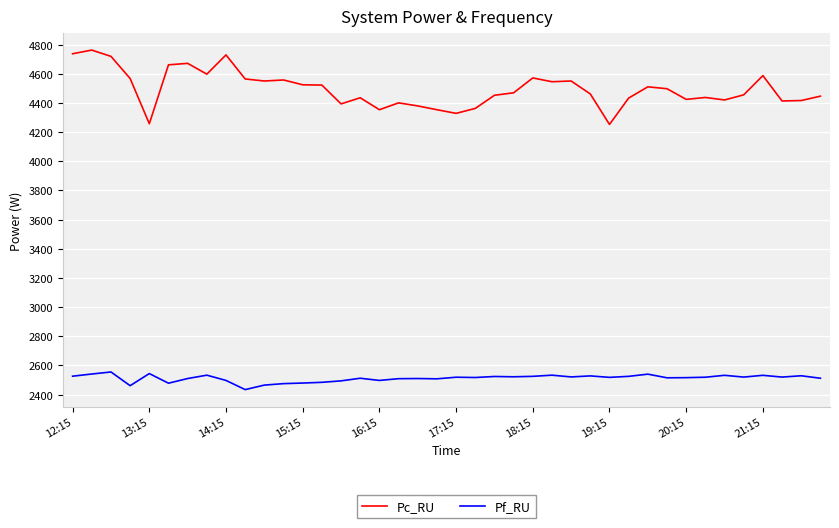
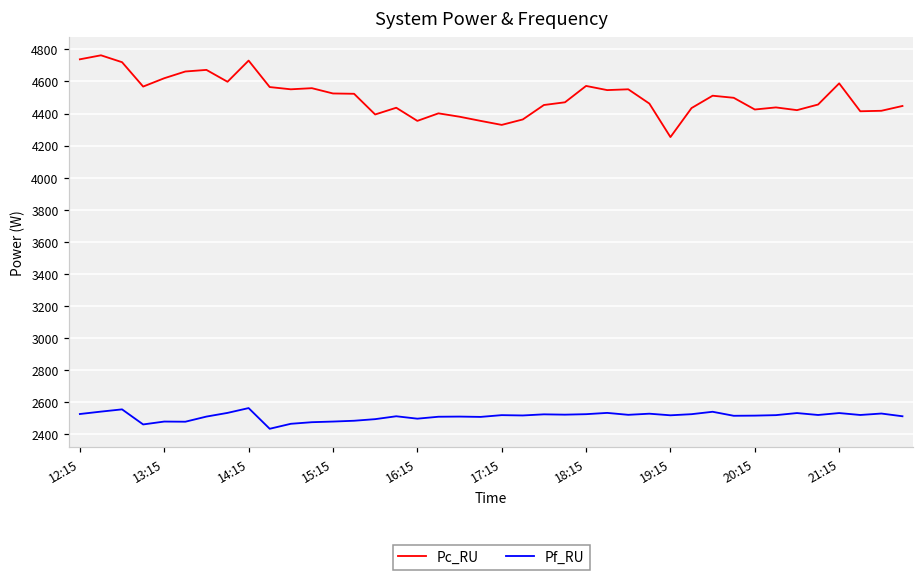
  {
    "Pc_RU": {
      "12:15": 4740,
-     "13:15": 4260,
+     "13:15": 4620,
      "14:15": 4730,
      "15:15": 4530,
      "16:15": 4350,
      "17:15": 4330,
      "18:15": 4570,
      "19:15": 4250,
      "20:15": 4430,
      "21:15": 4590
    },
    "Pf_RU": {
      "12:15": 2530,
-     "13:15": 2540,
-     "14:15": 2500,
+     "13:15": 2480,
+     "14:15": 2560,
      "15:15": 2480,
      "16:15": 2500,
      "17:15": 2520,
      "18:15": 2530,
      "19:15": 2520,
      "20:15": 2520,
      "21:15": 2530
    }
  }
